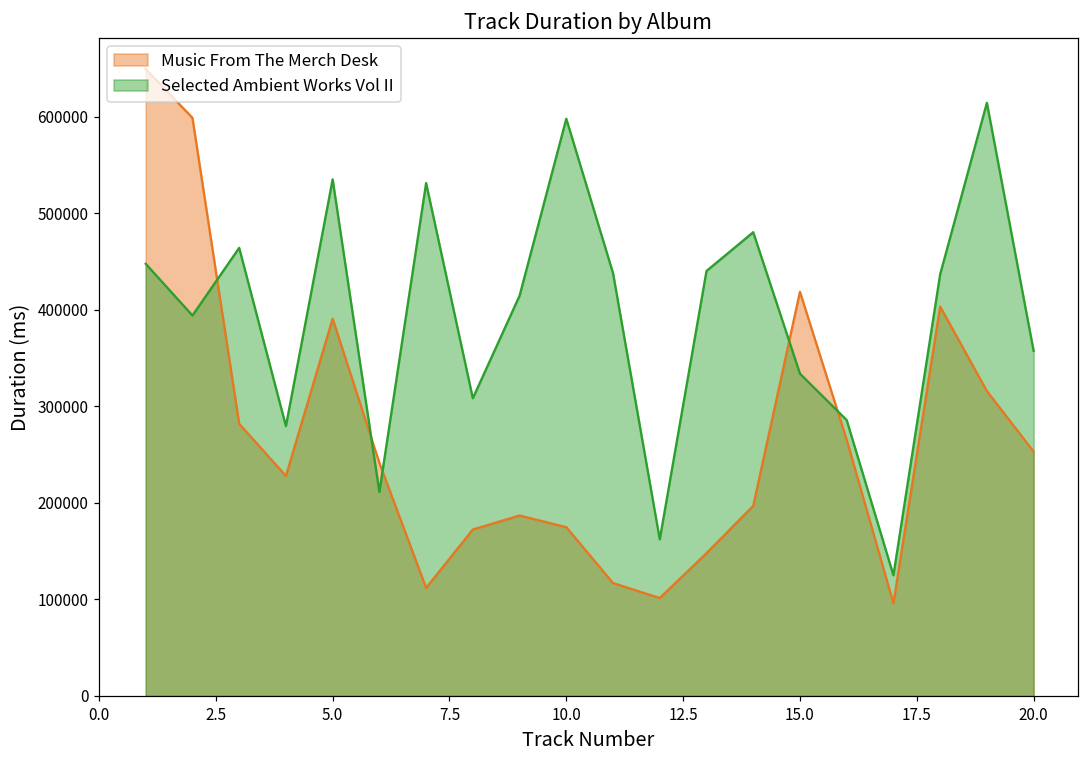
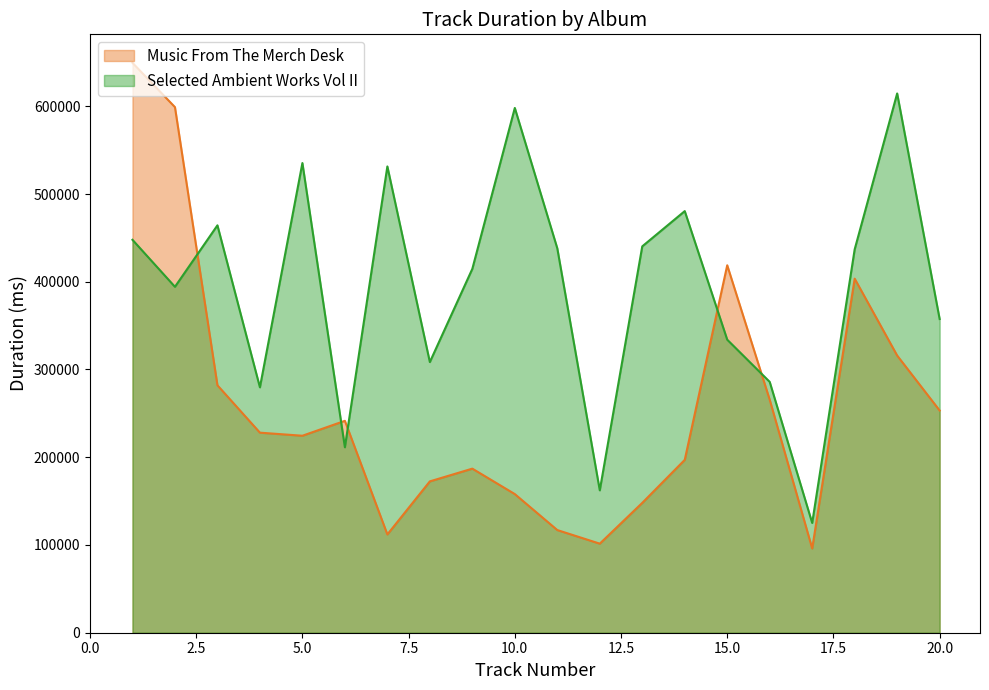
  {
    "Music From The Merch Desk": {
-     "5.0": 390000,
-     "10.0": 170000,
+     "5.0": 220000,
+     "10.0": 160000,
      "15.0": 420000,
      "20.0": 250000
    },
    "Selected Ambient Works Vol II": {
      "5.0": 540000,
      "10.0": 600000,
      "15.0": 330000,
      "20.0": 360000
    }
  }
